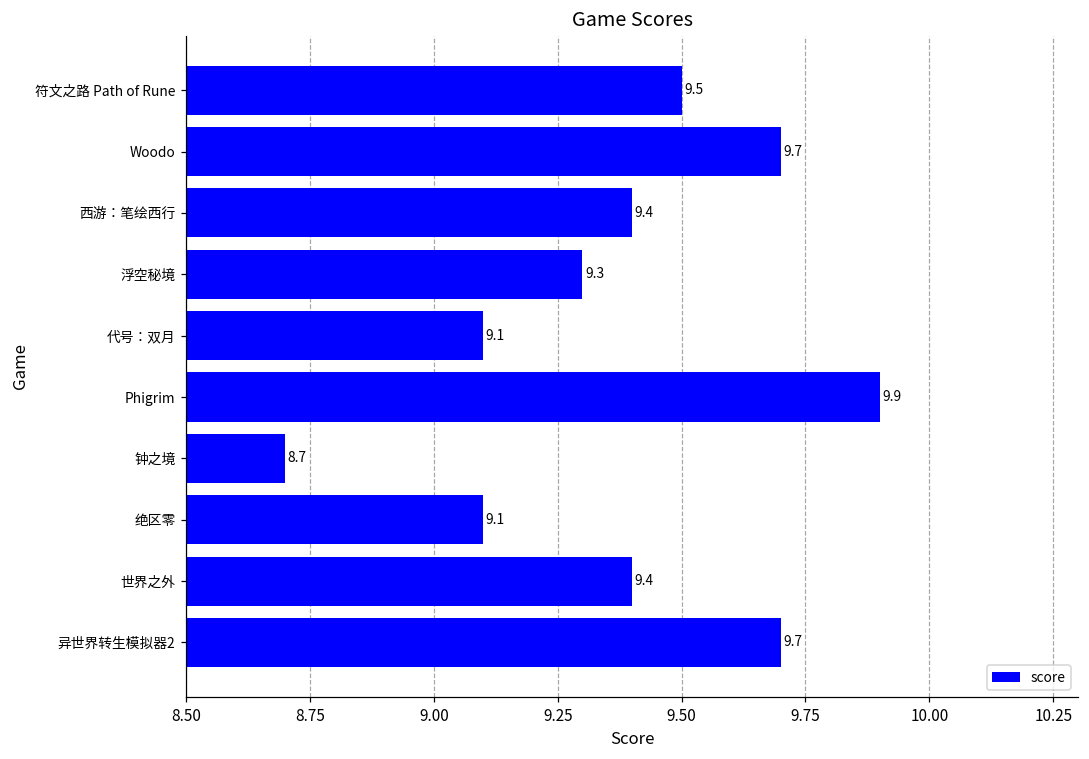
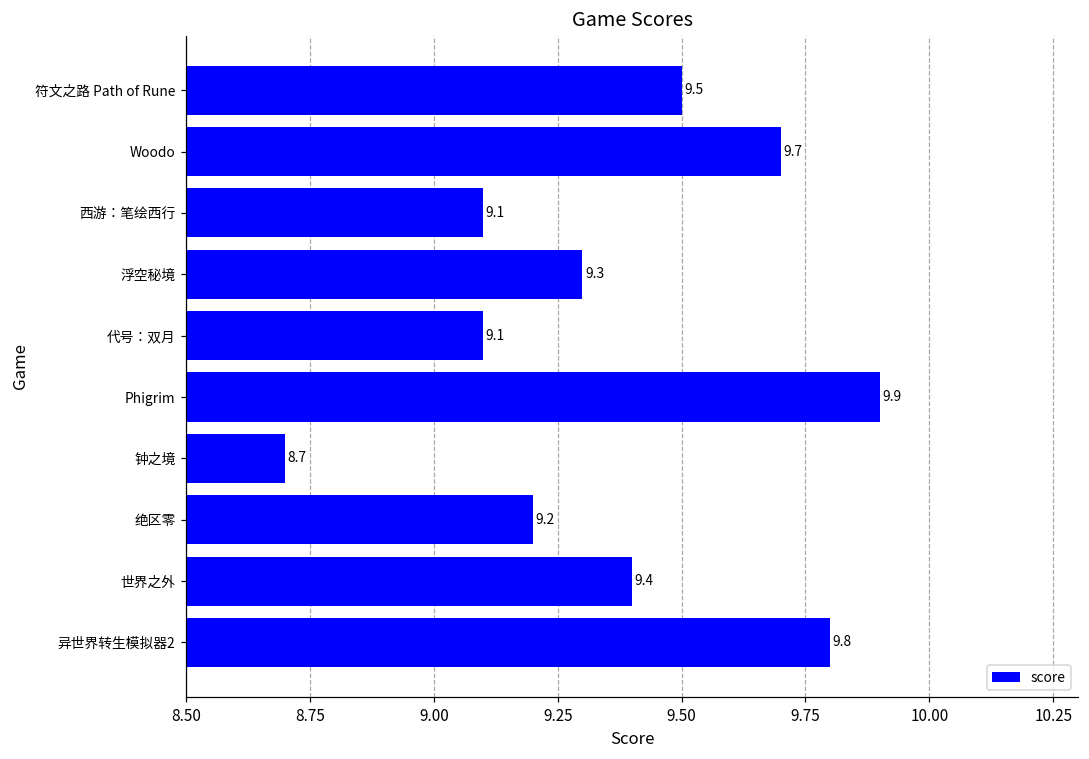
  {
    "符文之路 Path of Rune": 9.5,
    "Woodo": 9.7,
-   "西游：笔绘西行": 9.4,
+   "西游：笔绘西行": 9.1,
    "浮空秘境": 9.3,
    "代号：双月": 9.1,
    "Phigrim": 9.9,
    "钟之境": 8.7,
-   "绝区零": 9.1,
+   "绝区零": 9.2,
    "世界之外": 9.4,
-   "异世界转生模拟器2": 9.7
+   "异世界转生模拟器2": 9.8
  }
